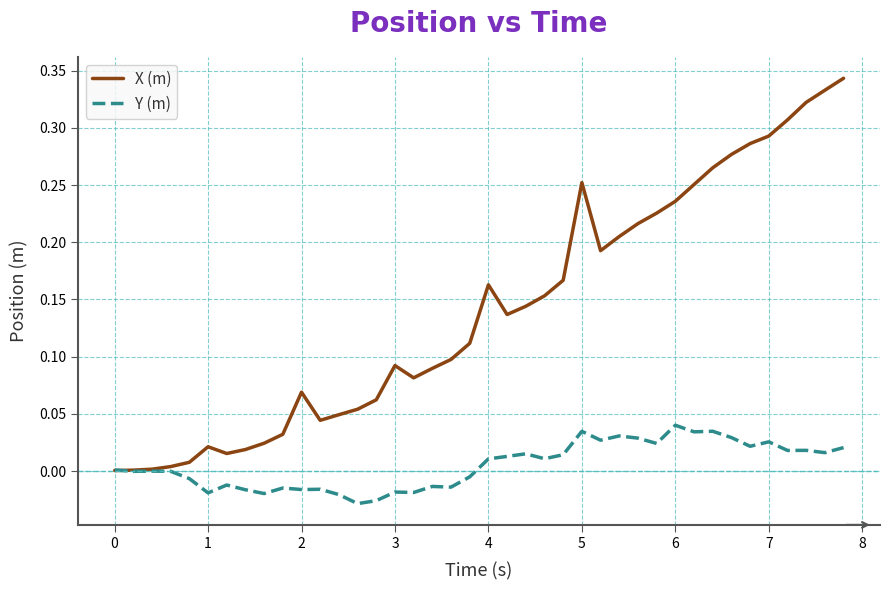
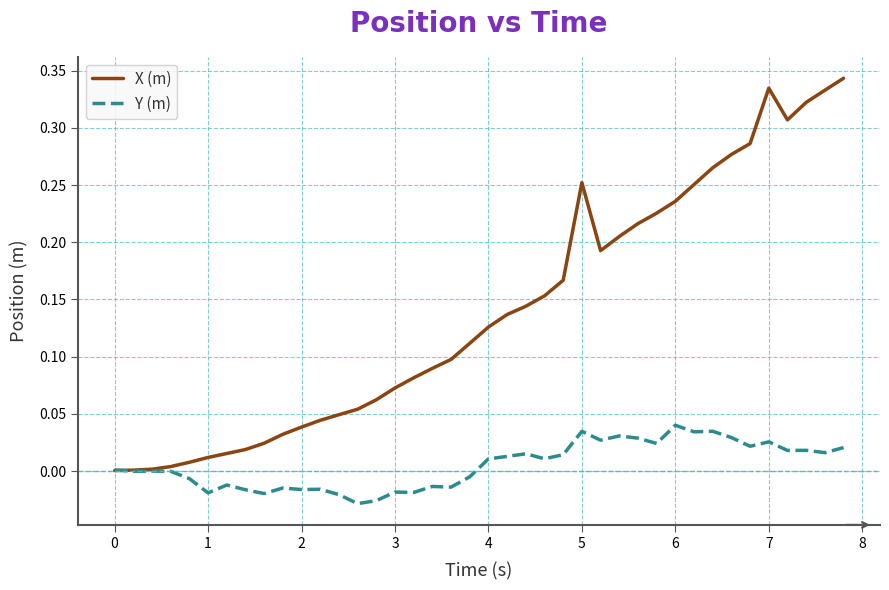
  {
    "X (m)": {
-     "1": 0.021,
-     "2": 0.069,
-     "3": 0.092,
-     "4": 0.163,
+     "1": 0.012,
+     "2": 0.038,
+     "3": 0.073,
+     "4": 0.126,
      "5": 0.252,
      "6": 0.236,
-     "7": 0.293
+     "7": 0.335
    },
    "Y (m)": {
      "1": -0.019,
      "2": -0.016,
      "3": -0.018,
      "4": 0.011,
      "5": 0.035,
      "6": 0.040,
      "7": 0.026
    }
  }
